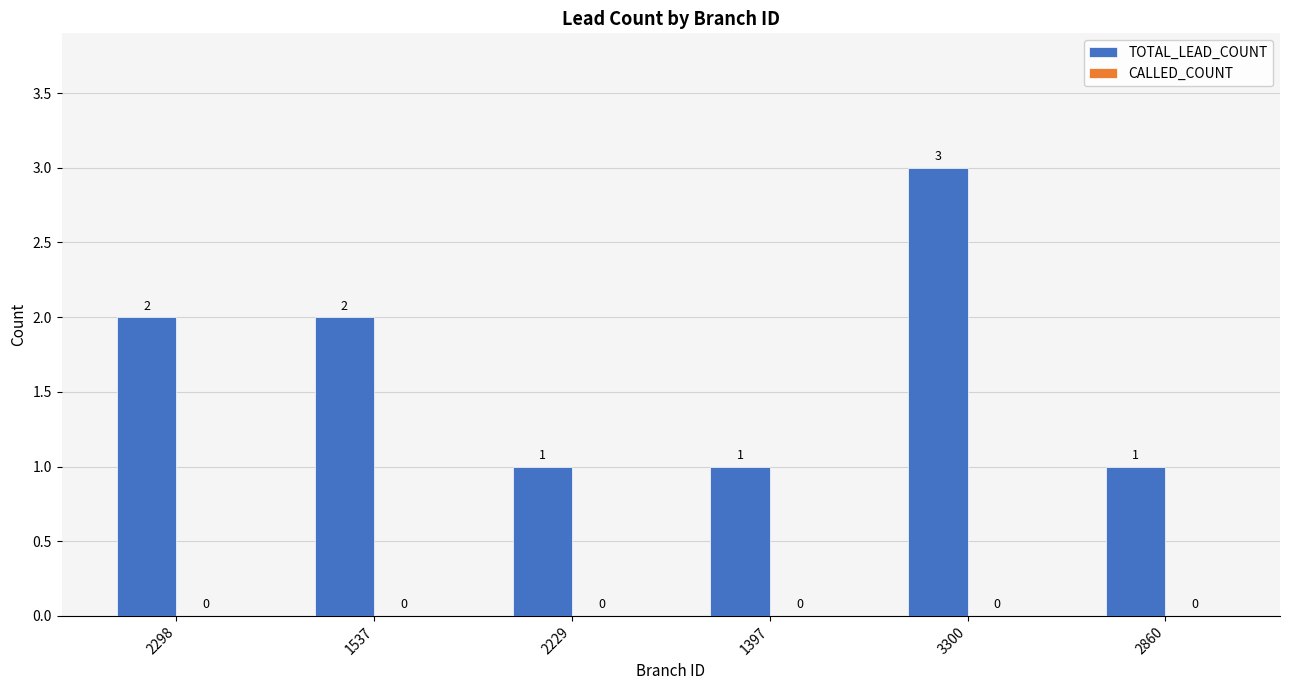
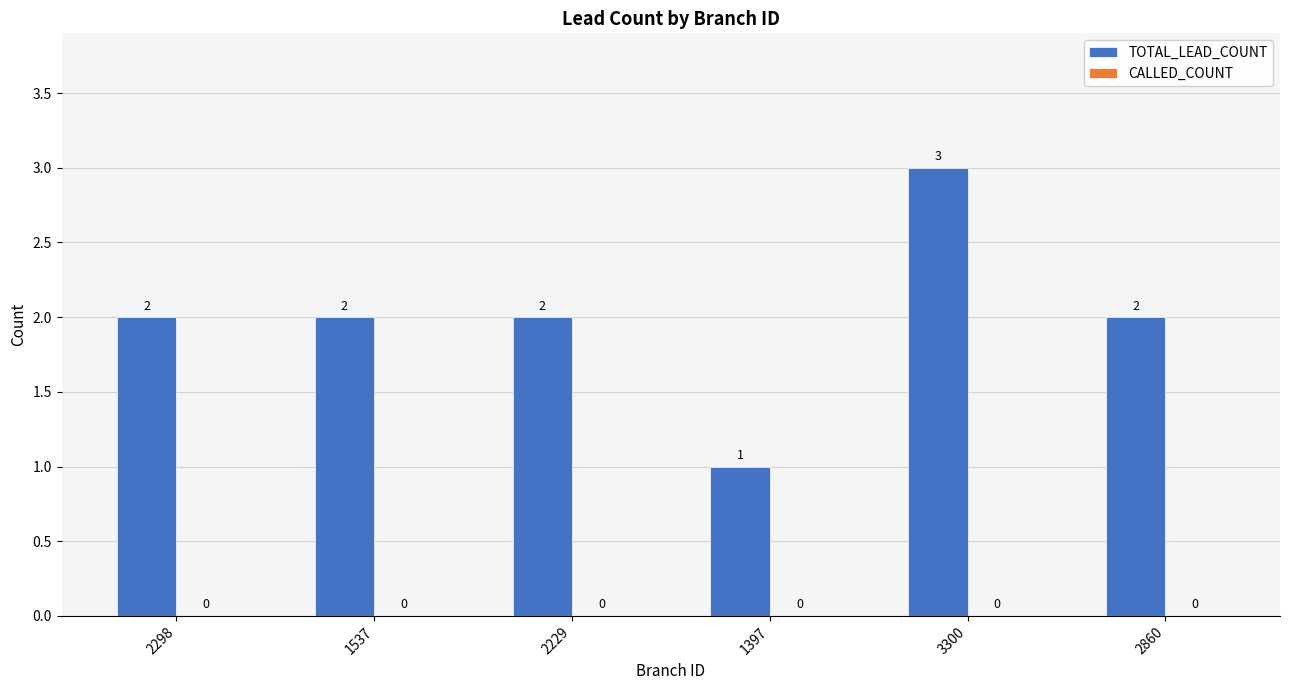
  {
    "TOTAL_LEAD_COUNT": {
      "2298": 2,
      "1537": 2,
-     "2229": 1,
+     "2229": 2,
      "1397": 1,
      "3300": 3,
-     "2860": 1
+     "2860": 2
    },
    "CALLED_COUNT": {
      "2298": 0,
      "1537": 0,
      "2229": 0,
      "1397": 0,
      "3300": 0,
      "2860": 0
    }
  }
